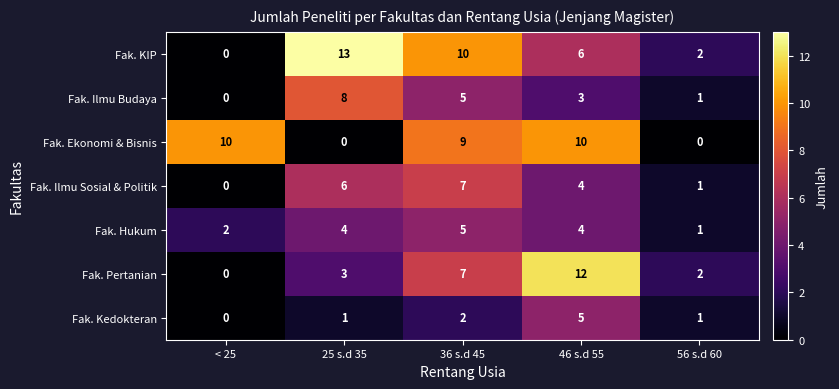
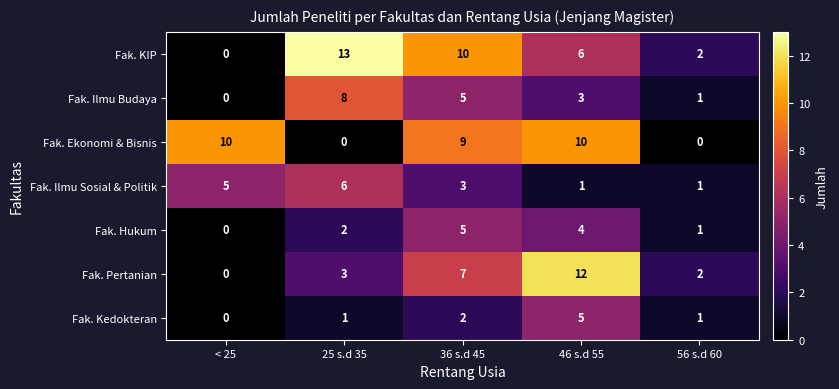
  {
    "Fak. KIP": {
      "< 25": 0,
      "25 s.d 35": 13,
      "36 s.d 45": 10,
      "46 s.d 55": 6,
      "56 s.d 60": 2
    },
    "Fak. Ilmu Budaya": {
      "< 25": 0,
      "25 s.d 35": 8,
      "36 s.d 45": 5,
      "46 s.d 55": 3,
      "56 s.d 60": 1
    },
    "Fak. Ekonomi & Bisnis": {
      "< 25": 10,
      "25 s.d 35": 0,
      "36 s.d 45": 9,
      "46 s.d 55": 10,
      "56 s.d 60": 0
    },
    "Fak. Ilmu Sosial & Politik": {
-     "< 25": 0,
+     "< 25": 5,
      "25 s.d 35": 6,
-     "36 s.d 45": 7,
-     "46 s.d 55": 4,
+     "36 s.d 45": 3,
+     "46 s.d 55": 1,
      "56 s.d 60": 1
    },
    "Fak. Hukum": {
-     "< 25": 2,
-     "25 s.d 35": 4,
+     "< 25": 0,
+     "25 s.d 35": 2,
      "36 s.d 45": 5,
      "46 s.d 55": 4,
      "56 s.d 60": 1
    },
    "Fak. Pertanian": {
      "< 25": 0,
      "25 s.d 35": 3,
      "36 s.d 45": 7,
      "46 s.d 55": 12,
      "56 s.d 60": 2
    },
    "Fak. Kedokteran": {
      "< 25": 0,
      "25 s.d 35": 1,
      "36 s.d 45": 2,
      "46 s.d 55": 5,
      "56 s.d 60": 1
    }
  }
